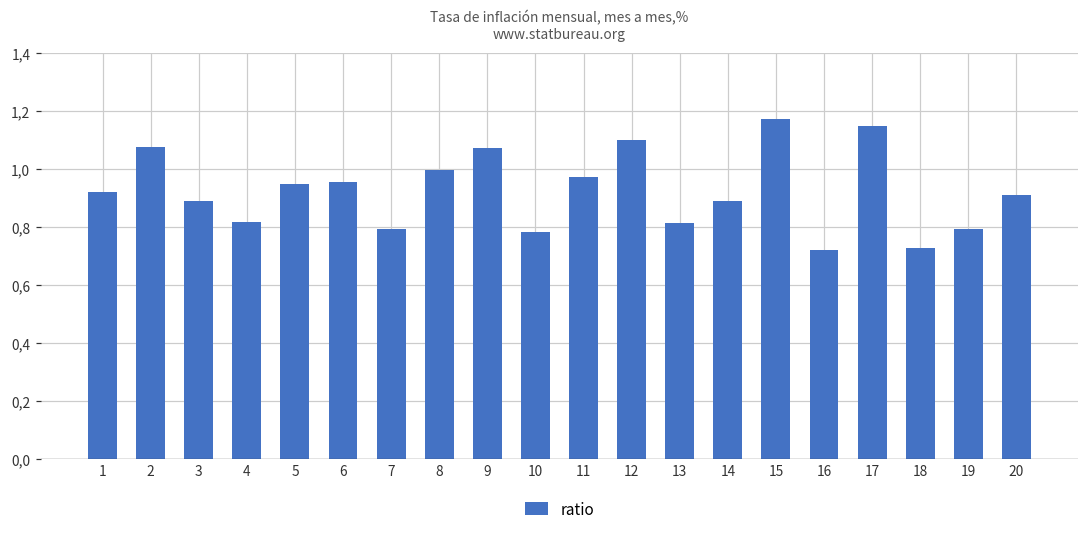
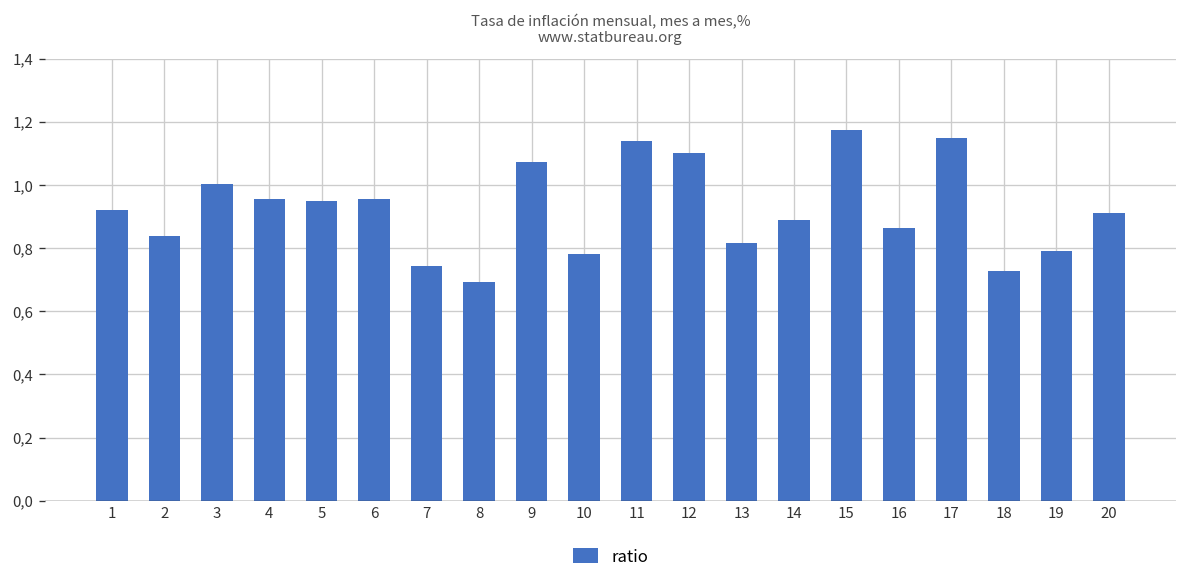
  {
    "1": 9.2,
-   "2": 10.8,
-   "3": 8.9,
-   "4": 8.2,
+   "2": 8.4,
+   "3": 10.0,
+   "4": 9.6,
    "5": 9.5,
    "6": 9.5,
-   "7": 7.9,
-   "8": 10.0,
+   "7": 7.4,
+   "8": 6.9,
    "9": 10.7,
    "10": 7.8,
-   "11": 9.7,
+   "11": 11.4,
    "12": 11.0,
    "13": 8.1,
    "14": 8.9,
    "15": 11.7,
-   "16": 7.2,
+   "16": 8.6,
    "17": 11.5,
    "18": 7.3,
    "19": 7.9,
    "20": 9.1
  }
